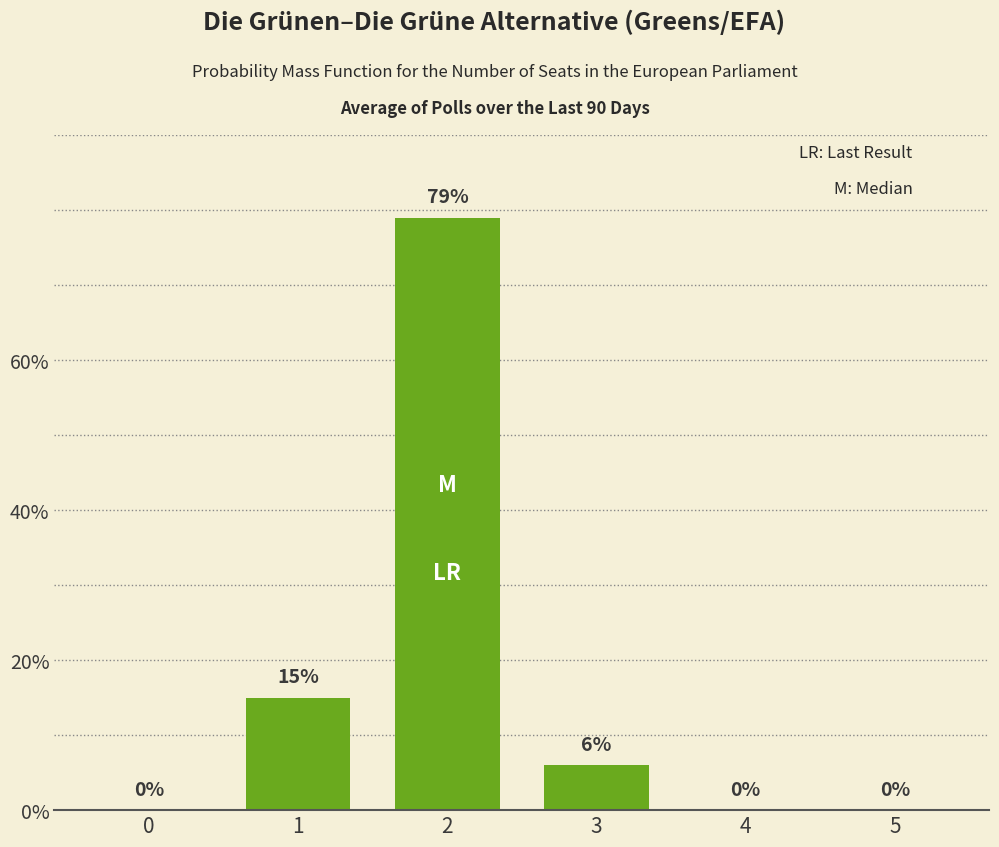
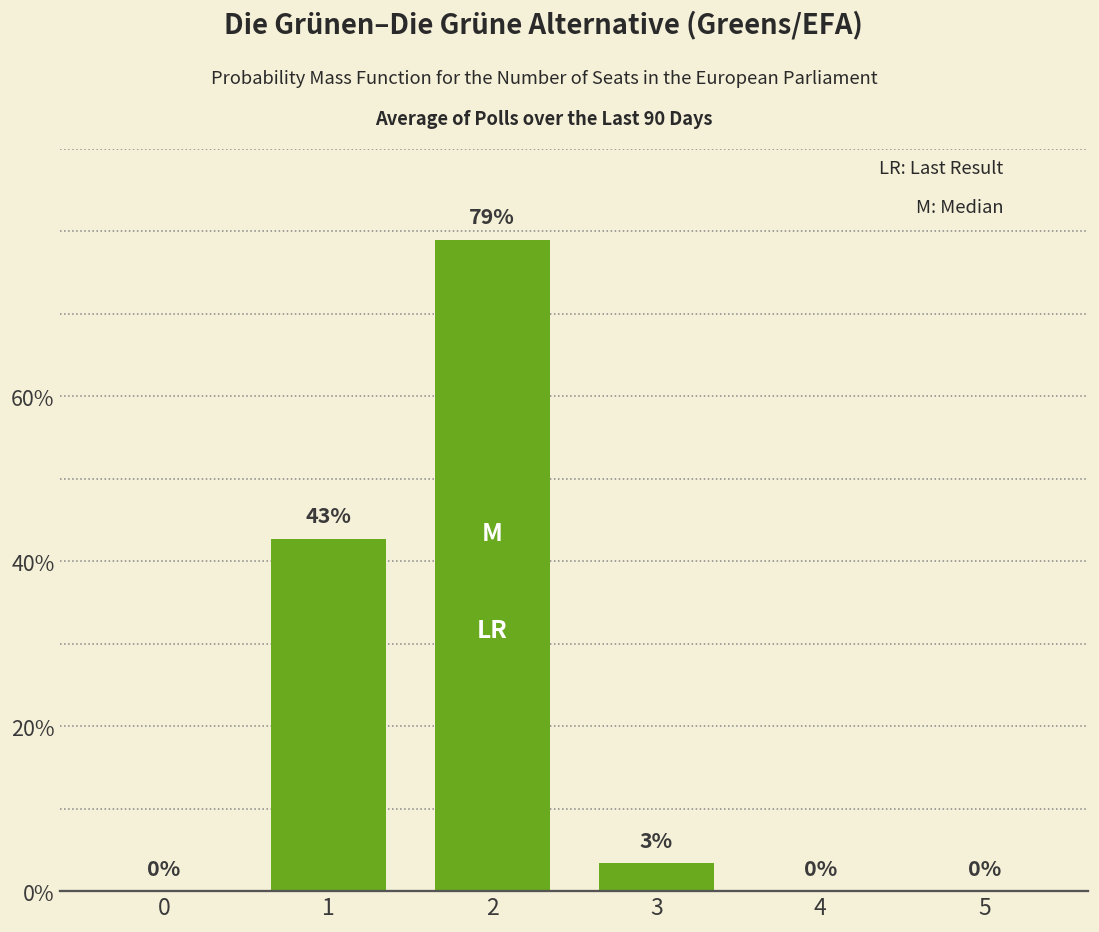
  {
    "0": "0%",
-   "1": "15%",
+   "1": "43%",
    "2": "79%",
-   "3": "6%",
+   "3": "3%",
    "4": "0%",
    "5": "0%"
  }
